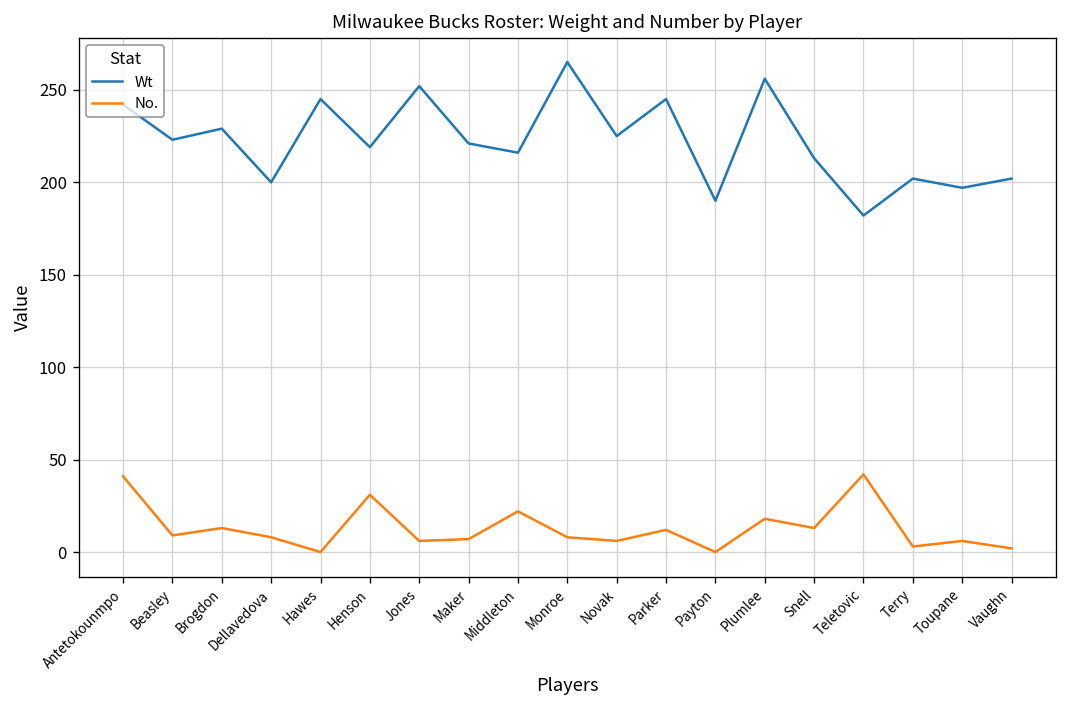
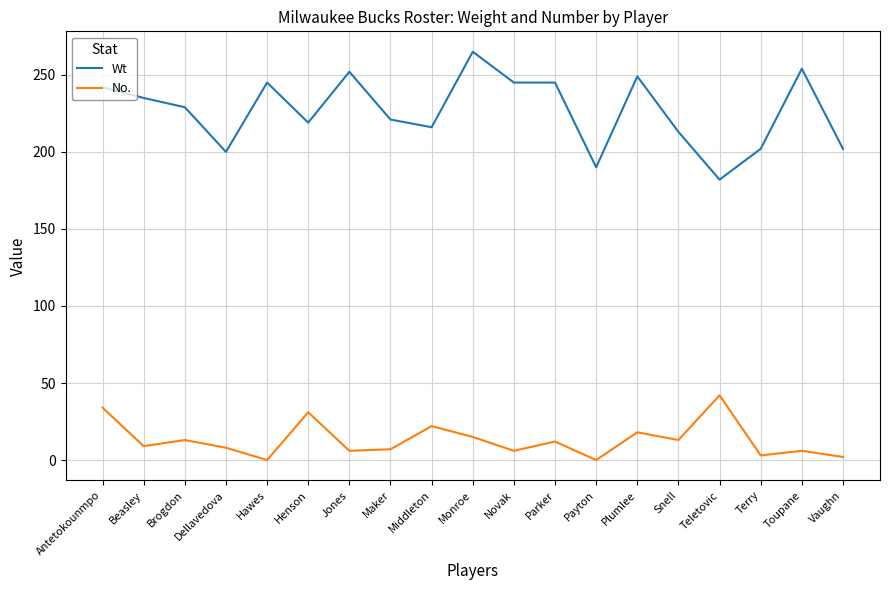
  {
    "Wt": {
-     "Beasley": 223,
+     "Beasley": 235,
      "Brogdon": 229,
      "Dellavedova": 200,
      "Hawes": 245,
      "Henson": 219,
      "Jones": 252,
      "Maker": 221,
      "Middleton": 216,
      "Monroe": 265,
-     "Novak": 225,
+     "Novak": 245,
      "Parker": 245,
      "Payton": 190,
-     "Plumlee": 256,
+     "Plumlee": 249,
      "Snell": 213,
      "Teletovic": 182,
      "Terry": 202,
-     "Toupane": 197,
+     "Toupane": 254,
      "Vaughn": 202
    },
    "No.": {
-     "Antetokounmpo": 41,
+     "Antetokounmpo": 34,
      "Beasley": 9,
      "Brogdon": 13,
      "Dellavedova": 8,
      "Hawes": 0,
      "Henson": 31,
      "Jones": 6,
      "Maker": 7,
      "Middleton": 22,
-     "Monroe": 8,
+     "Monroe": 15,
      "Novak": 6,
      "Parker": 12,
      "Payton": 0,
      "Plumlee": 18,
      "Snell": 13,
      "Teletovic": 42,
      "Terry": 3,
      "Toupane": 6,
      "Vaughn": 2
    }
  }
